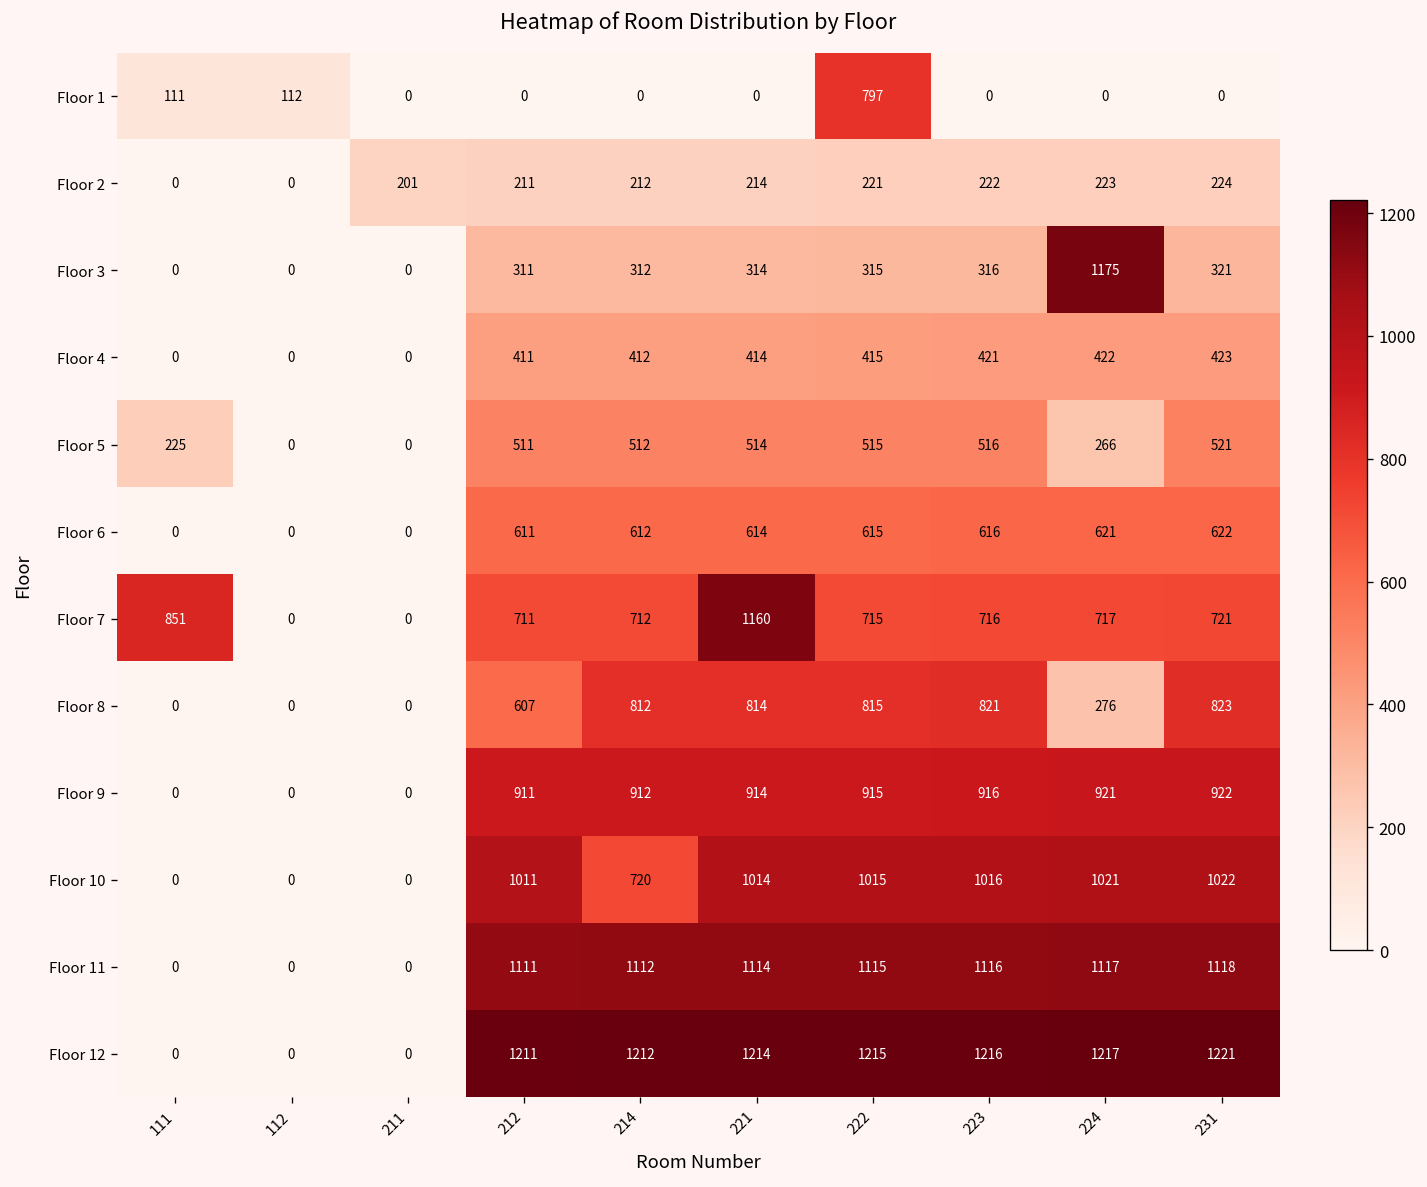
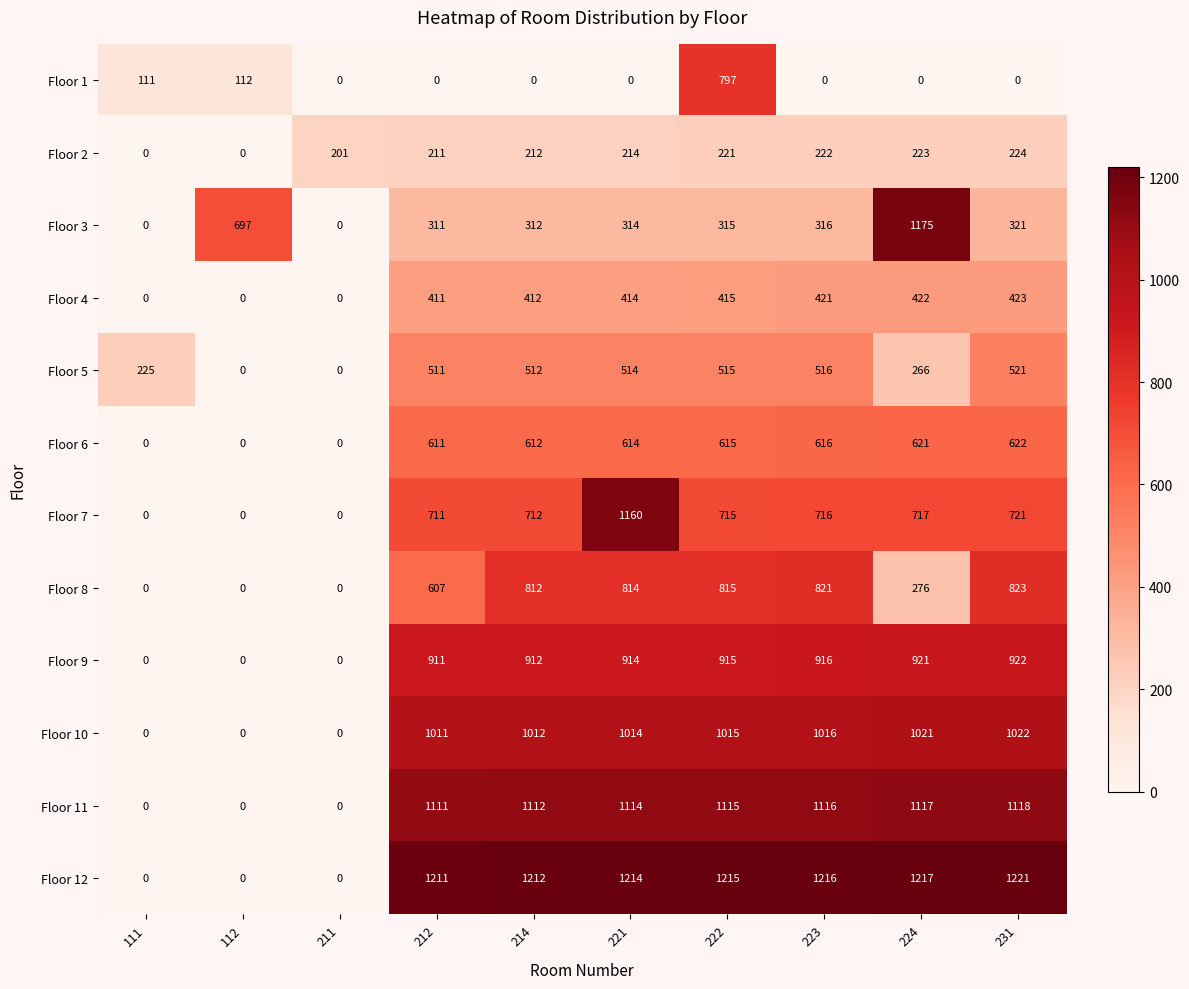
  {
    "Floor 1": {
      "111": 111,
      "112": 112,
      "211": 0,
      "212": 0,
      "214": 0,
      "221": 0,
      "222": 797,
      "223": 0,
      "224": 0,
      "231": 0
    },
    "Floor 2": {
      "111": 0,
      "112": 0,
      "211": 201,
      "212": 211,
      "214": 212,
      "221": 214,
      "222": 221,
      "223": 222,
      "224": 223,
      "231": 224
    },
    "Floor 3": {
      "111": 0,
-     "112": 0,
+     "112": 697,
      "211": 0,
      "212": 311,
      "214": 312,
      "221": 314,
      "222": 315,
      "223": 316,
      "224": 1175,
      "231": 321
    },
    "Floor 4": {
      "111": 0,
      "112": 0,
      "211": 0,
      "212": 411,
      "214": 412,
      "221": 414,
      "222": 415,
      "223": 421,
      "224": 422,
      "231": 423
    },
    "Floor 5": {
      "111": 225,
      "112": 0,
      "211": 0,
      "212": 511,
      "214": 512,
      "221": 514,
      "222": 515,
      "223": 516,
      "224": 266,
      "231": 521
    },
    "Floor 6": {
      "111": 0,
      "112": 0,
      "211": 0,
      "212": 611,
      "214": 612,
      "221": 614,
      "222": 615,
      "223": 616,
      "224": 621,
      "231": 622
    },
    "Floor 7": {
-     "111": 851,
+     "111": 0,
      "112": 0,
      "211": 0,
      "212": 711,
      "214": 712,
      "221": 1160,
      "222": 715,
      "223": 716,
      "224": 717,
      "231": 721
    },
    "Floor 8": {
      "111": 0,
      "112": 0,
      "211": 0,
      "212": 607,
      "214": 812,
      "221": 814,
      "222": 815,
      "223": 821,
      "224": 276,
      "231": 823
    },
    "Floor 9": {
      "111": 0,
      "112": 0,
      "211": 0,
      "212": 911,
      "214": 912,
      "221": 914,
      "222": 915,
      "223": 916,
      "224": 921,
      "231": 922
    },
    "Floor 10": {
      "111": 0,
      "112": 0,
      "211": 0,
      "212": 1011,
-     "214": 720,
+     "214": 1012,
      "221": 1014,
      "222": 1015,
      "223": 1016,
      "224": 1021,
      "231": 1022
    },
    "Floor 11": {
      "111": 0,
      "112": 0,
      "211": 0,
      "212": 1111,
      "214": 1112,
      "221": 1114,
      "222": 1115,
      "223": 1116,
      "224": 1117,
      "231": 1118
    },
    "Floor 12": {
      "111": 0,
      "112": 0,
      "211": 0,
      "212": 1211,
      "214": 1212,
      "221": 1214,
      "222": 1215,
      "223": 1216,
      "224": 1217,
      "231": 1221
    }
  }
